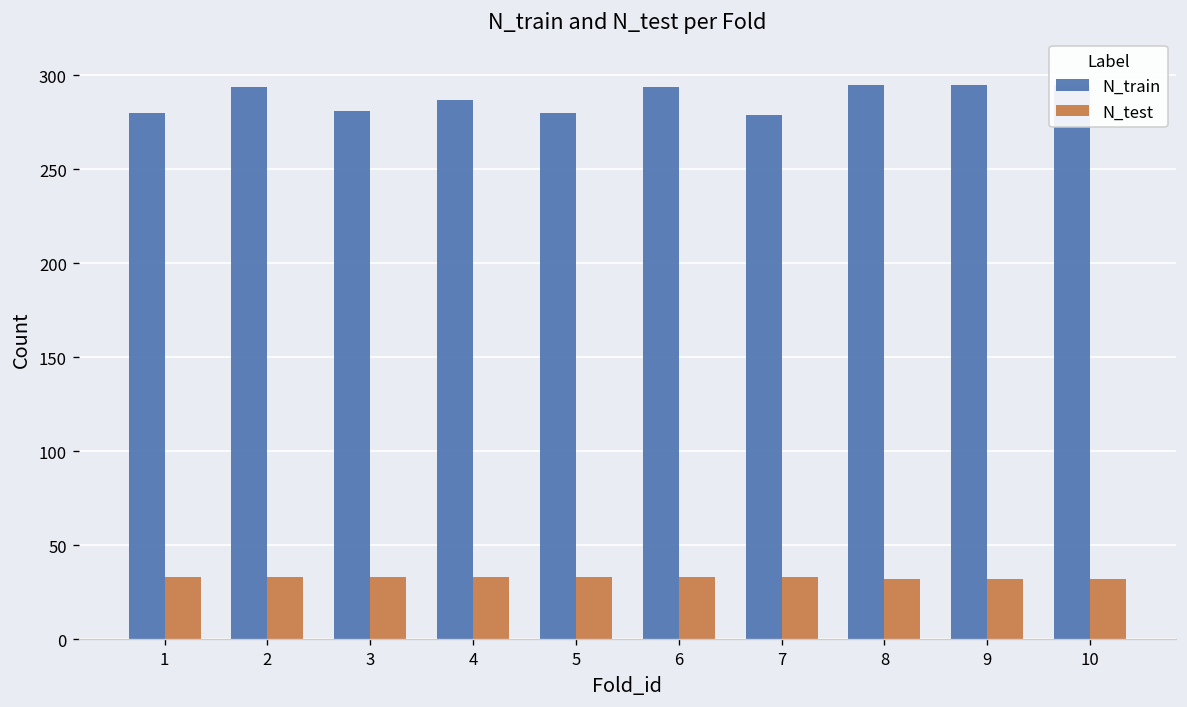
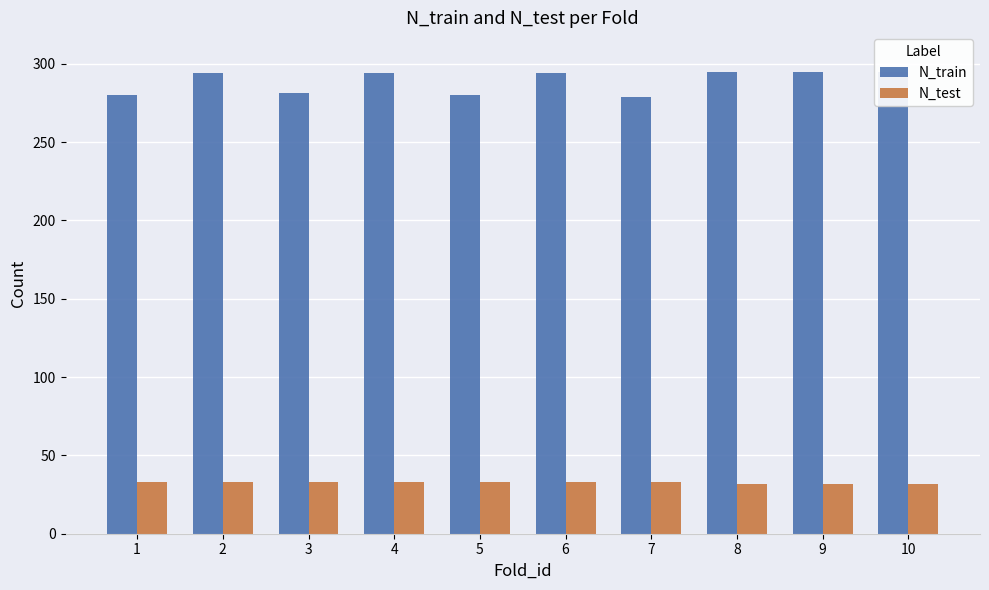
  {
    "N_train": {
      "1": 280,
      "2": 294,
      "3": 281,
-     "4": 287,
+     "4": 294,
      "5": 280,
      "6": 294,
      "7": 279,
      "8": 295,
      "9": 295
    },
    "N_test": {
      "1": 33,
      "2": 33,
      "3": 33,
      "4": 33,
      "5": 33,
      "6": 33,
      "7": 33,
      "8": 32,
      "9": 32,
      "10": 32
    }
  }
